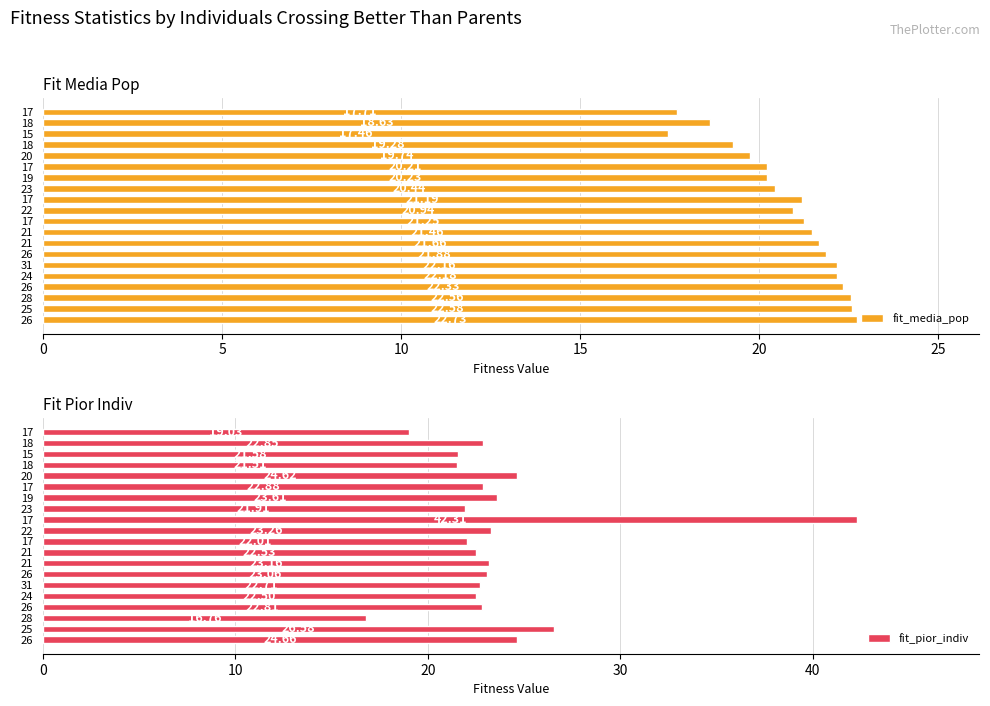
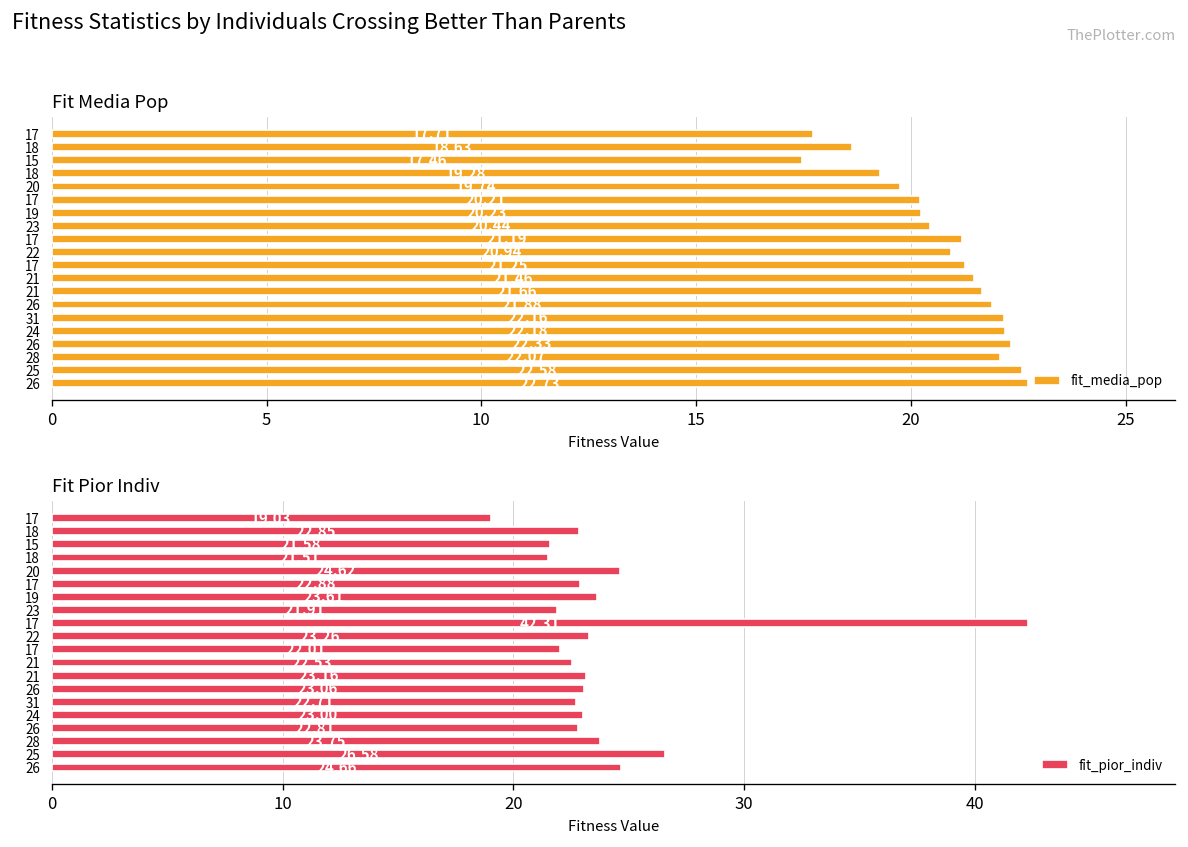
  {
    "Fit Media Pop": {
      "15": 17.5,
      "20": 19.7,
      "19": 20.2,
      "23": 20.4,
      "22": 20.9,
      "31": 22.2,
      "24": 22.2,
-     "28": 22.6,
+     "28": 22.1,
      "25": 22.6
    },
    "Fit Pior Indiv": {
      "15": 21.6,
      "20": 24.6,
      "19": 23.6,
      "23": 21.9,
      "22": 23.3,
      "31": 22.7,
-     "24": 22.5,
-     "28": 16.8,
+     "24": 23.0,
+     "28": 23.8,
      "25": 26.6
    }
  }
